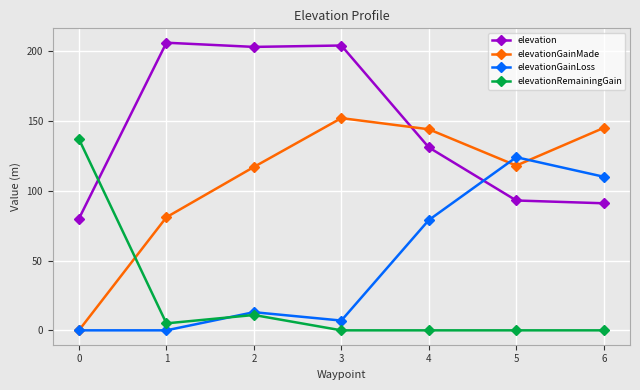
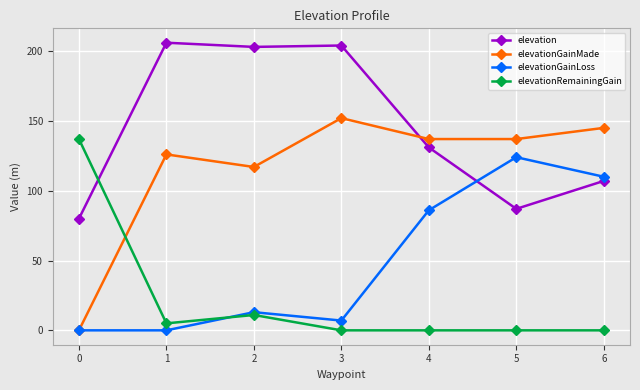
  {
    "elevation": {
      "0": 80,
      "1": 206,
      "2": 203,
      "3": 204,
      "4": 131,
-     "5": 93,
-     "6": 91
+     "5": 87,
+     "6": 107
    },
    "elevationGainMade": {
-     "1": 81,
+     "1": 126,
      "2": 117,
      "3": 152,
-     "4": 144,
-     "5": 118,
+     "4": 137,
+     "5": 137,
      "6": 145
    },
    "elevationGainLoss": {
      "1": 0,
      "2": 13,
      "3": 7,
-     "4": 79,
+     "4": 86,
      "5": 124,
      "6": 110
    },
    "elevationRemainingGain": {
      "0": 137,
      "1": 5,
      "2": 11,
      "3": 0,
      "4": 0,
      "5": 0,
      "6": 0
    }
  }
